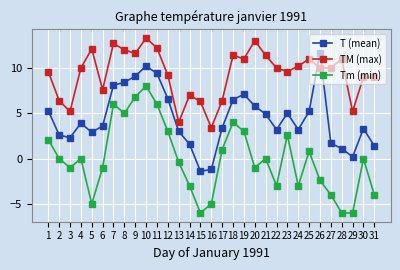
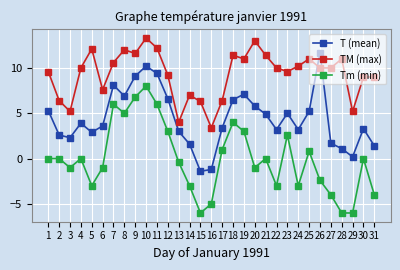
  {
    "T (mean)": {
      "1": 5,
      "2": 3,
      "3": 2,
      "4": 4,
      "5": 3,
      "6": 4,
      "7": 8,
-     "8": 8,
+     "8": 7,
      "9": 9,
      "10": 10,
      "11": 9,
      "12": 7,
      "13": 3,
      "14": 2,
      "15": -1,
      "16": -1,
      "17": 3,
      "18": 7,
      "19": 7,
      "20": 6,
      "21": 5,
      "22": 3,
      "23": 5,
      "24": 3,
      "25": 5,
      "27": 2,
      "28": 1,
      "29": 0,
      "30": 3,
      "31": 1
    },
    "TM (max)": {
      "1": 10,
      "2": 6,
      "3": 5,
      "4": 10,
      "5": 12,
      "6": 8,
-     "7": 13,
+     "7": 11,
      "8": 12,
      "9": 12,
      "10": 13,
      "11": 12,
      "12": 9,
      "13": 4,
      "14": 7,
      "15": 6,
      "16": 3,
      "17": 6,
      "18": 11,
      "19": 11,
      "20": 13,
      "21": 11,
      "22": 10,
      "23": 10,
      "24": 10,
      "29": 5
    },
    "Tm (min)": {
-     "1": 2,
+     "1": 0,
      "2": 0,
      "3": -1,
      "4": 0,
-     "5": -5,
+     "5": -3,
      "6": -1,
      "7": 6,
      "8": 5,
      "9": 7,
      "10": 8,
      "11": 6,
      "12": 3,
      "13": 0,
      "14": -3,
      "15": -6,
      "16": -5,
      "17": 1,
      "18": 4,
      "19": 3,
      "20": -1,
      "21": 0,
      "22": -3,
      "23": 3,
      "24": -3,
      "25": 1,
      "26": -2,
      "27": -4,
      "28": -6,
      "29": -6,
      "30": 0,
      "31": -4
    }
  }
